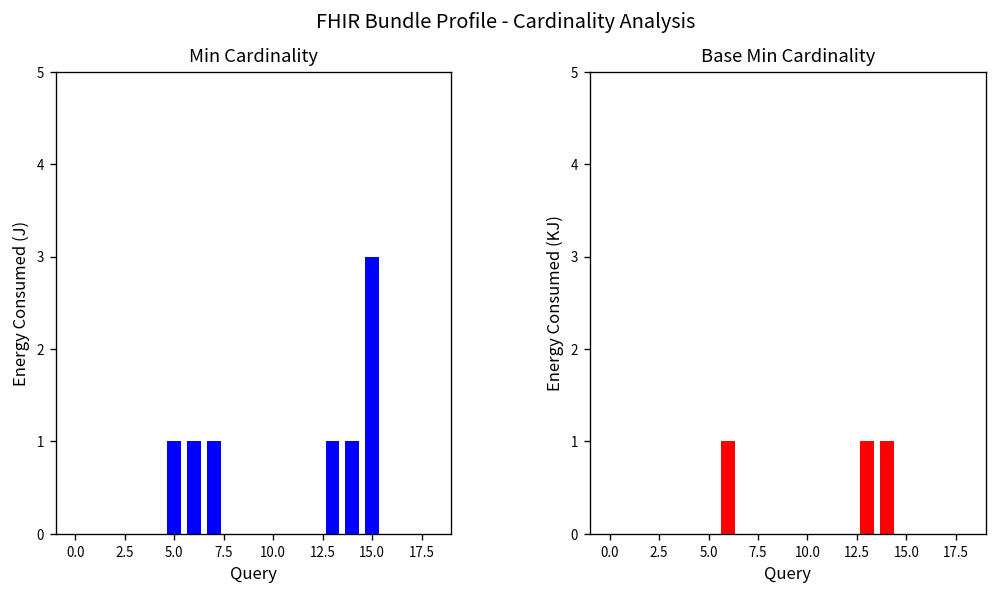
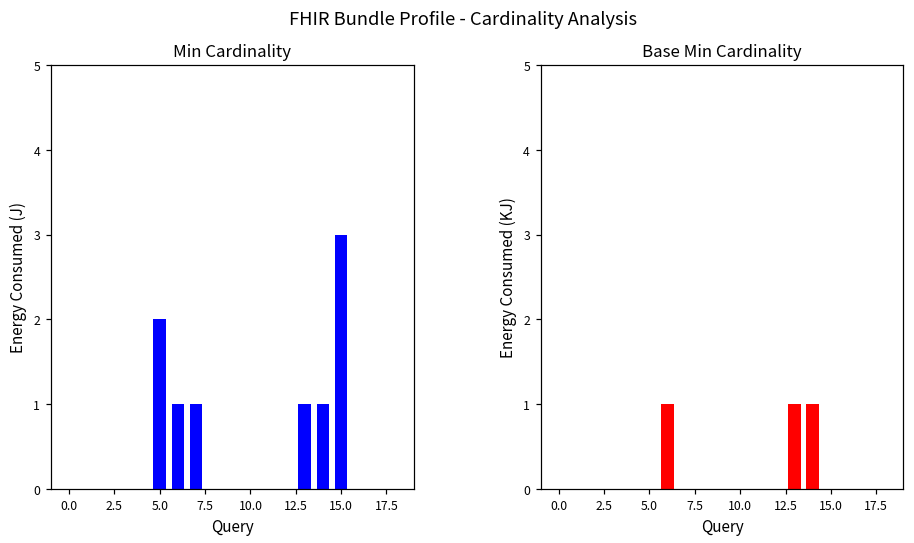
  {
    "Min Cardinality": {
      "0.0": 0,
-     "5.0": 1,
+     "5.0": 2,
      "10.0": 0,
      "15.0": 3
    },
    "Base Min Cardinality": {
      "0.0": 0.0,
      "5.0": 0.0,
      "10.0": 0.0,
      "15.0": 0.0
    }
  }
